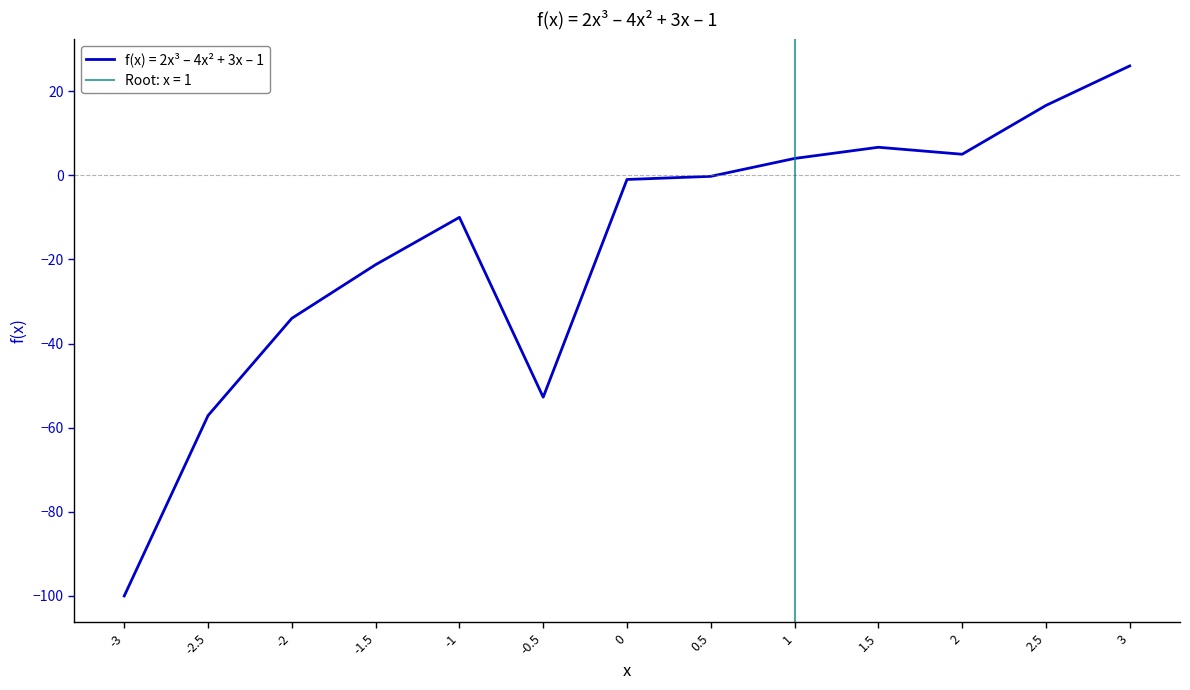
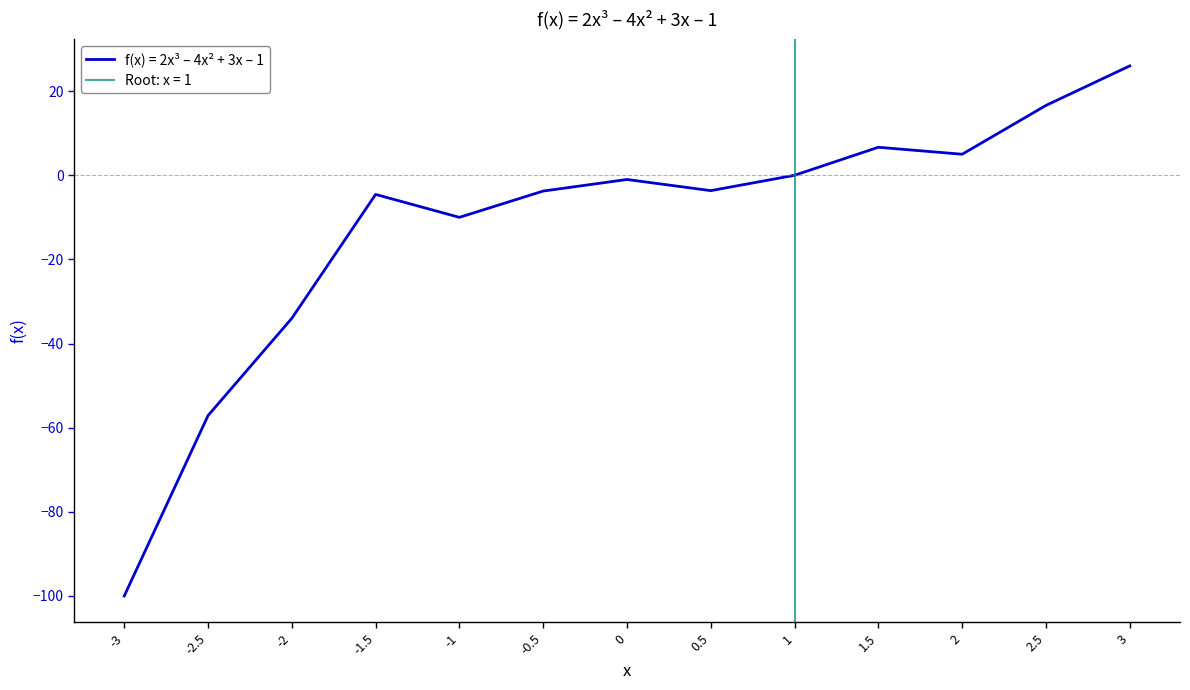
  {
    "-3": -100,
    "-2.5": -57,
    "-2": -34,
-   "-1.5": -21,
+   "-1.5": -5,
    "-1": -10,
-   "-0.5": -53,
+   "-0.5": -4,
    "0": -1,
-   "0.5": 0,
-   "1": 4,
+   "0.5": -4,
+   "1": 0,
    "1.5": 7,
    "2": 5,
    "2.5": 17,
    "3": 26
  }
